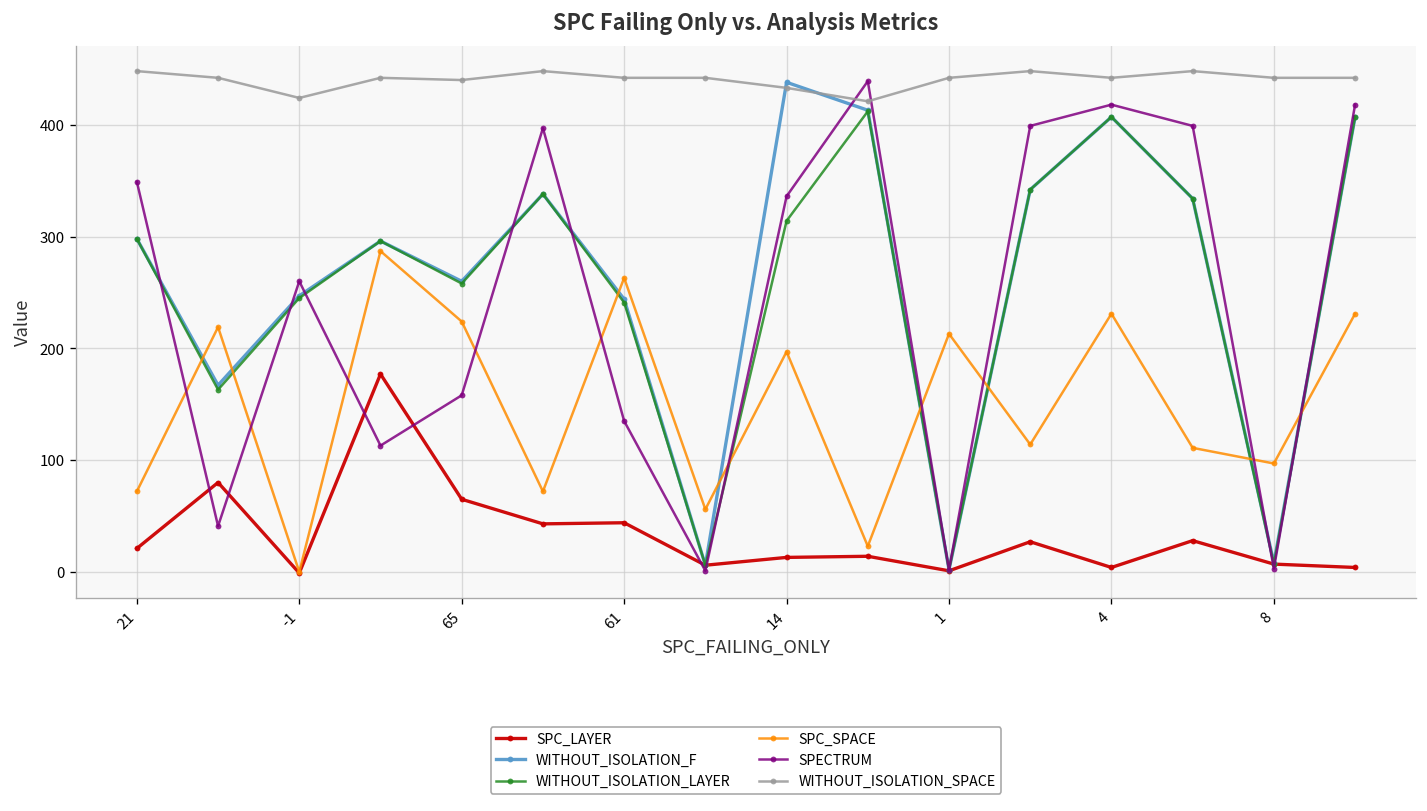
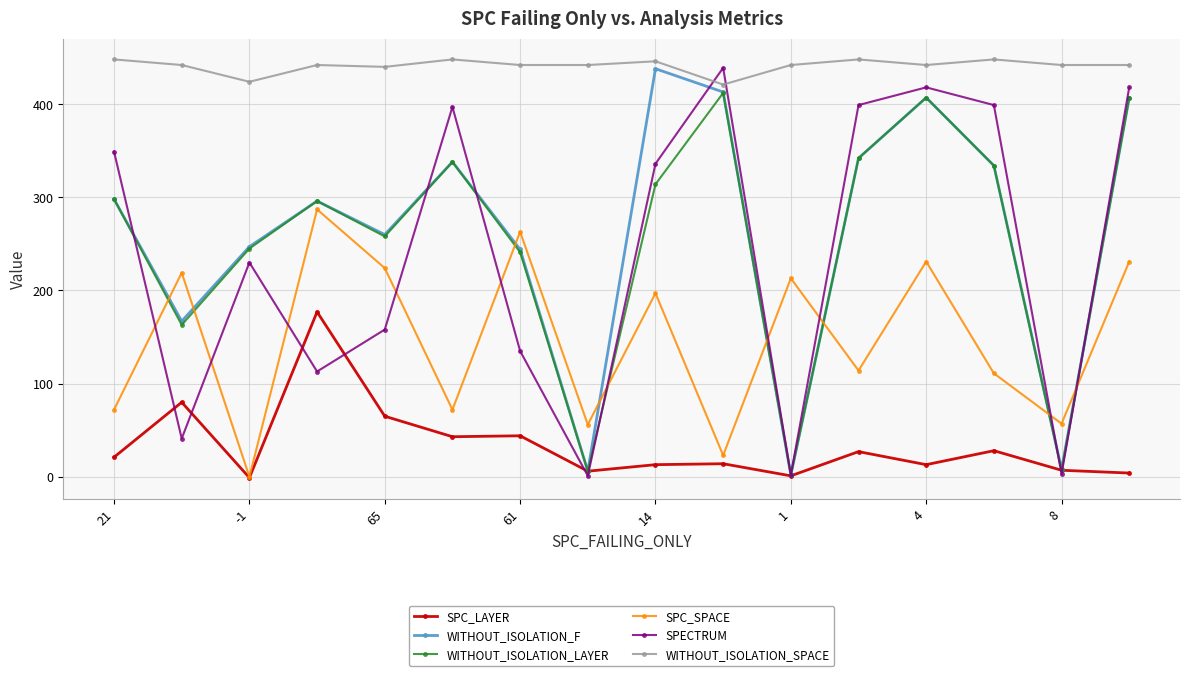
  {
    "SPC_LAYER": {
      "21": 20,
      "65": 70,
      "61": 40,
      "14": 10,
-     "4": 0
+     "4": 10
    },
    "WITHOUT_ISOLATION_F": {
      "61": 240,
      "14": 440
    },
    "WITHOUT_ISOLATION_LAYER": {
      "61": 240,
      "14": 310
    },
    "SPC_SPACE": {
      "21": 70,
      "65": 220,
      "61": 260,
      "14": 200,
      "4": 230,
-     "8": 100
+     "8": 60
    },
    "SPECTRUM": {
      "21": 350,
-     "-1": 260,
+     "-1": 230,
      "65": 160,
      "61": 140,
      "14": 340,
      "4": 420,
      "8": 0
    },
    "WITHOUT_ISOLATION_SPACE": {
      "21": 450,
      "-1": 420,
      "65": 440,
      "61": 440,
-     "14": 430,
+     "14": 450,
      "4": 440,
      "8": 440
    }
  }
